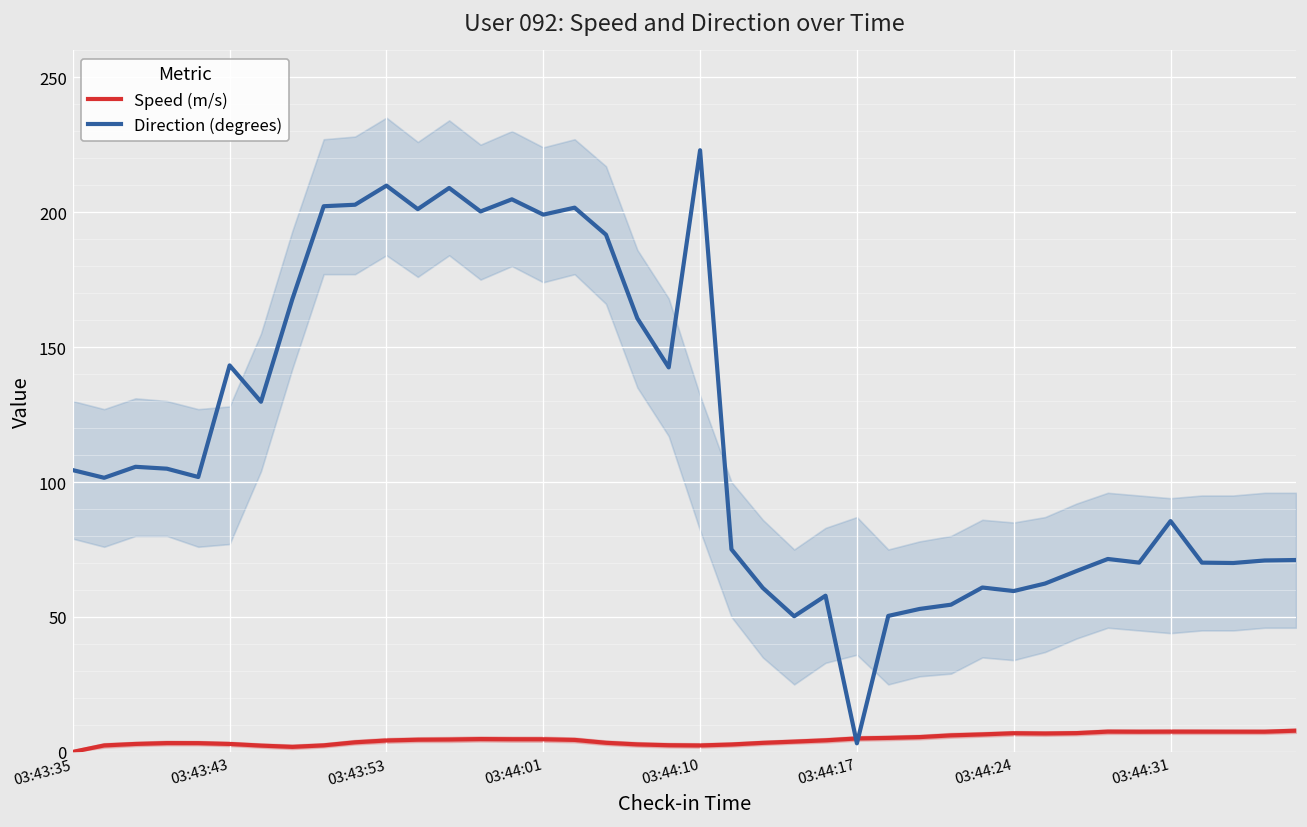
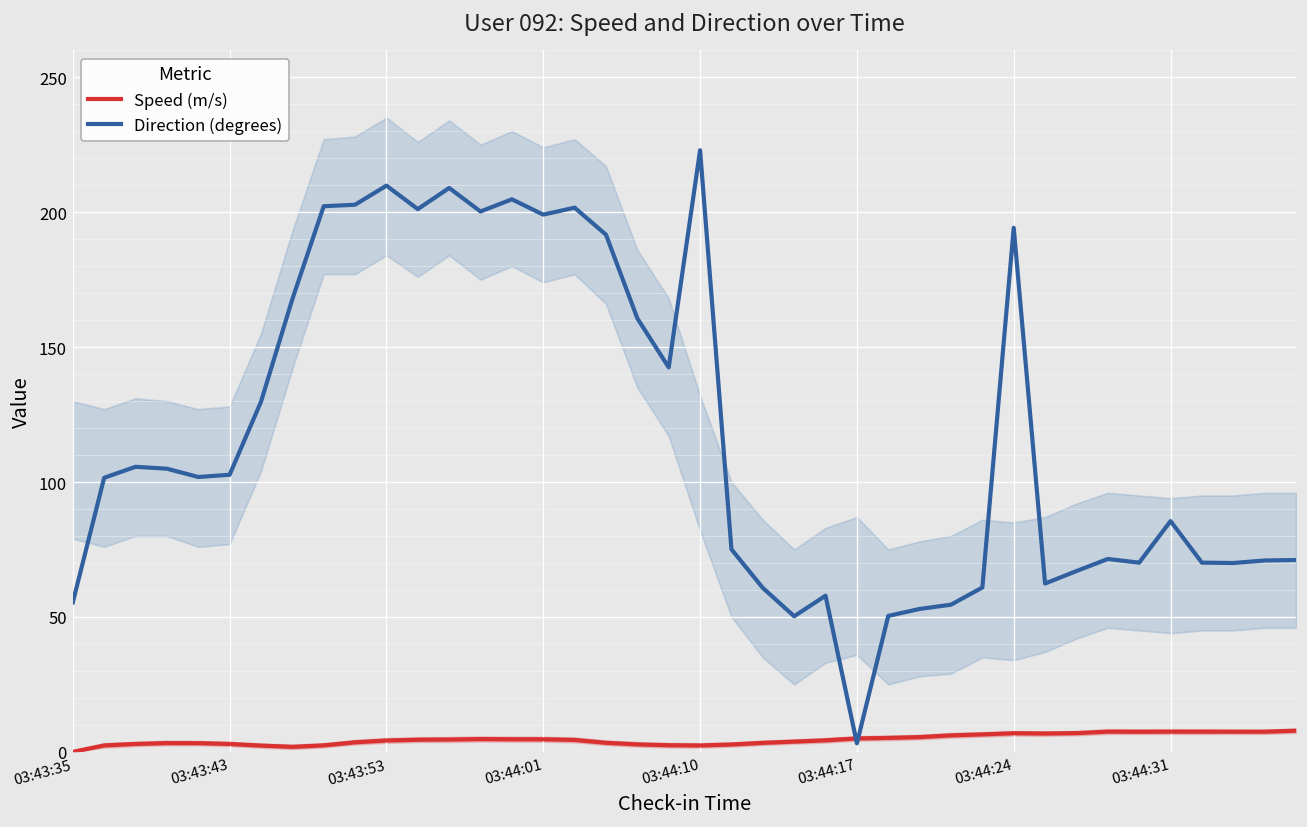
  {
    "Direction (degrees)": {
-     "03:43:35": 104,
-     "03:43:43": 143,
+     "03:43:35": 55,
+     "03:43:43": 103,
      "03:43:53": 210,
      "03:44:01": 199,
      "03:44:10": 223,
      "03:44:17": 3,
-     "03:44:24": 60,
+     "03:44:24": 194,
      "03:44:31": 86
    }
  }
